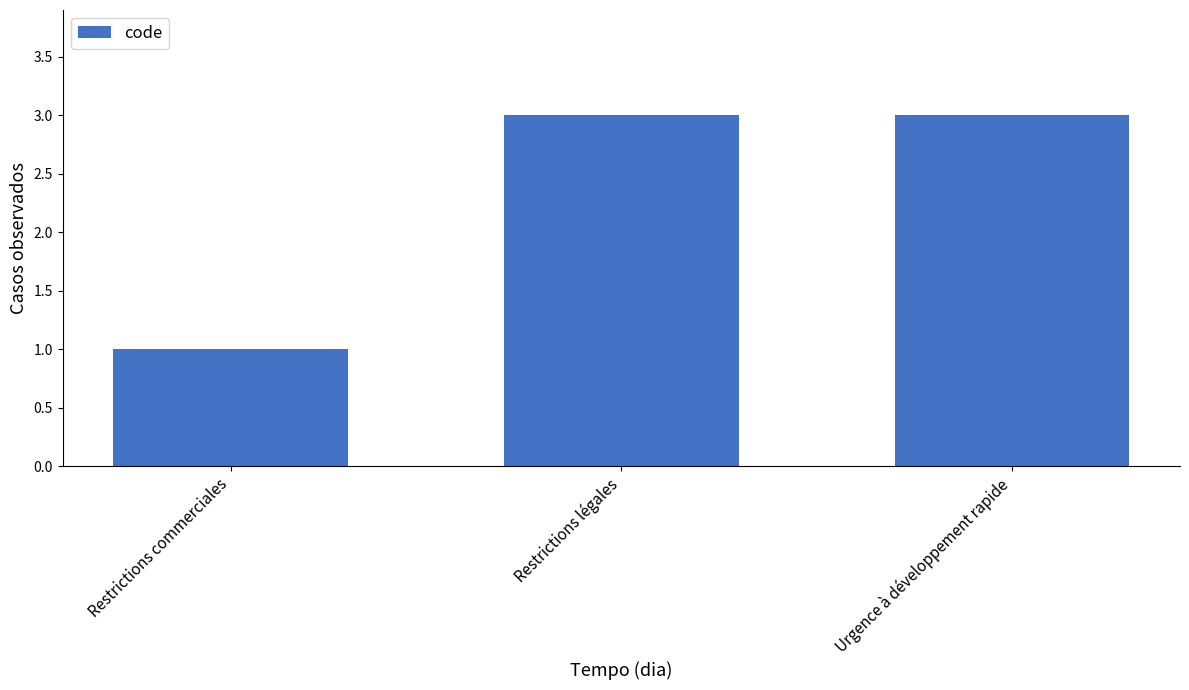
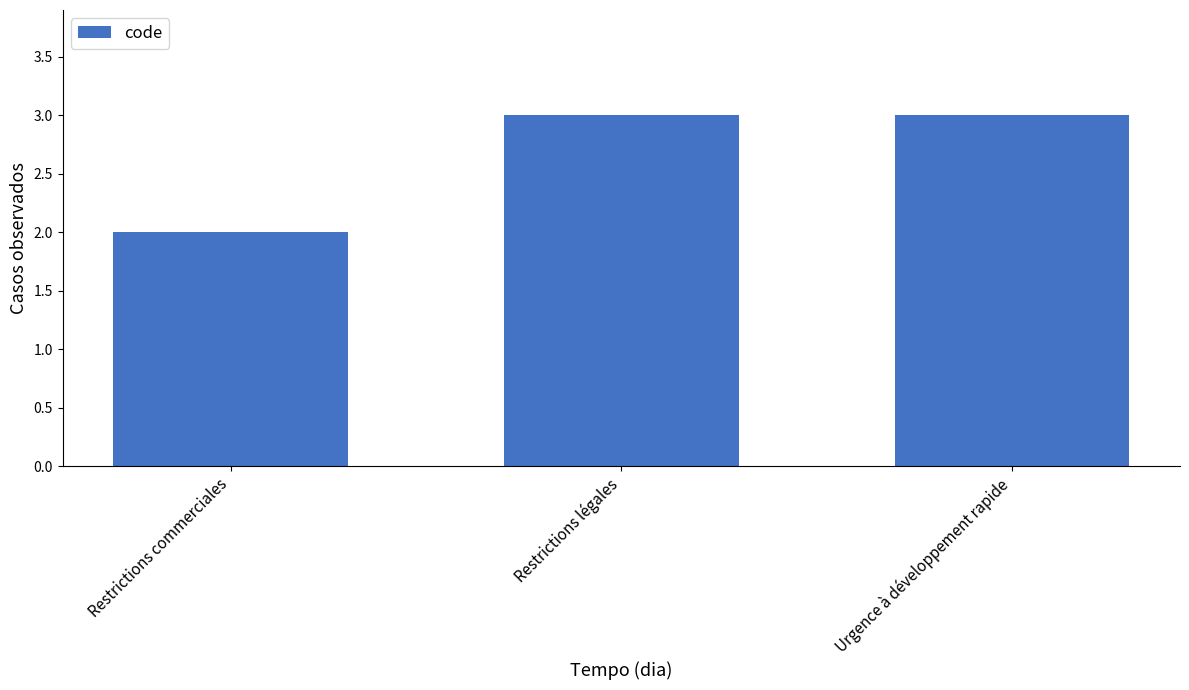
  {
-   "Restrictions commerciales": 1,
+   "Restrictions commerciales": 2,
    "Restrictions légales": 3,
    "Urgence à développement rapide": 3
  }
